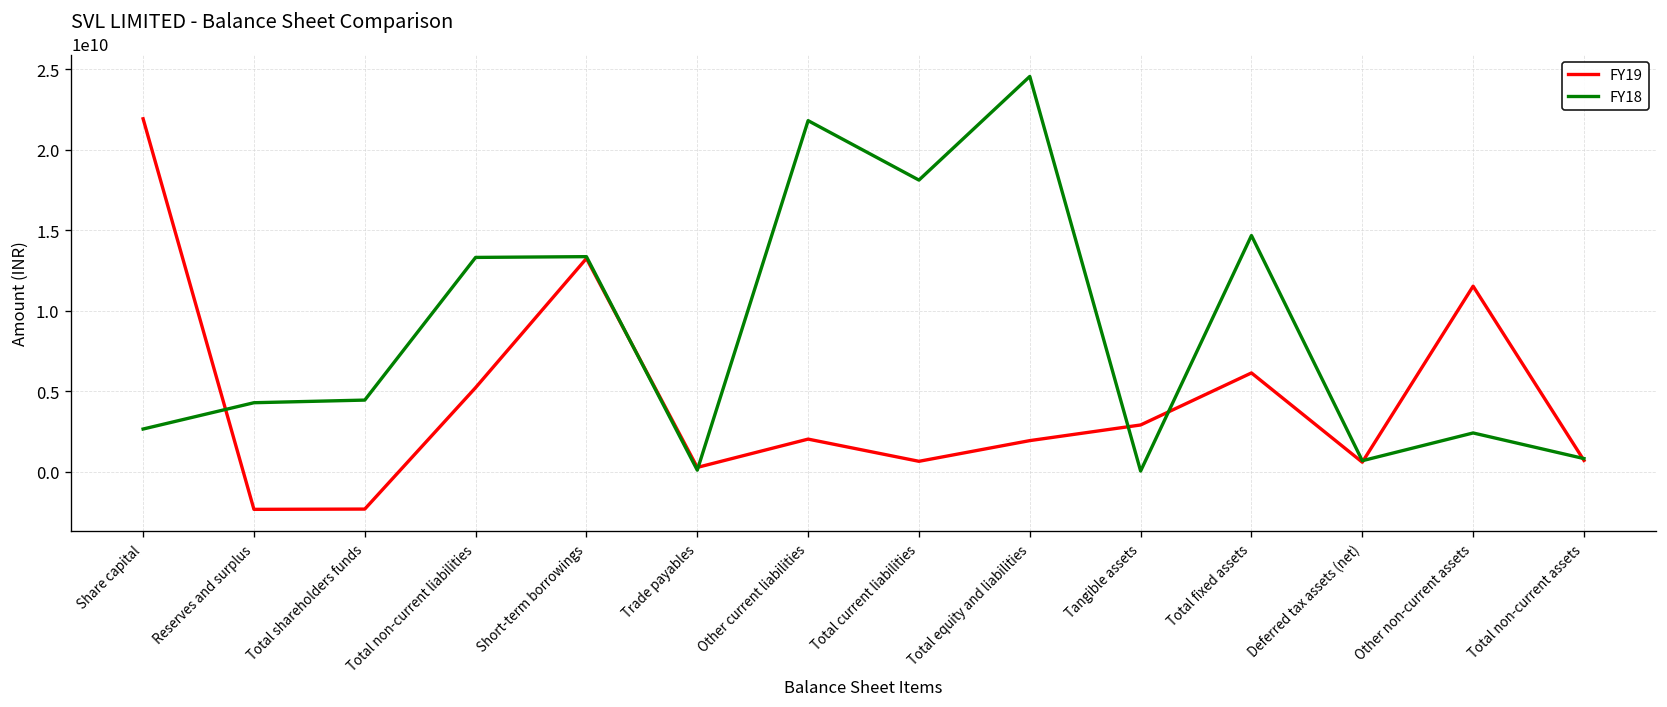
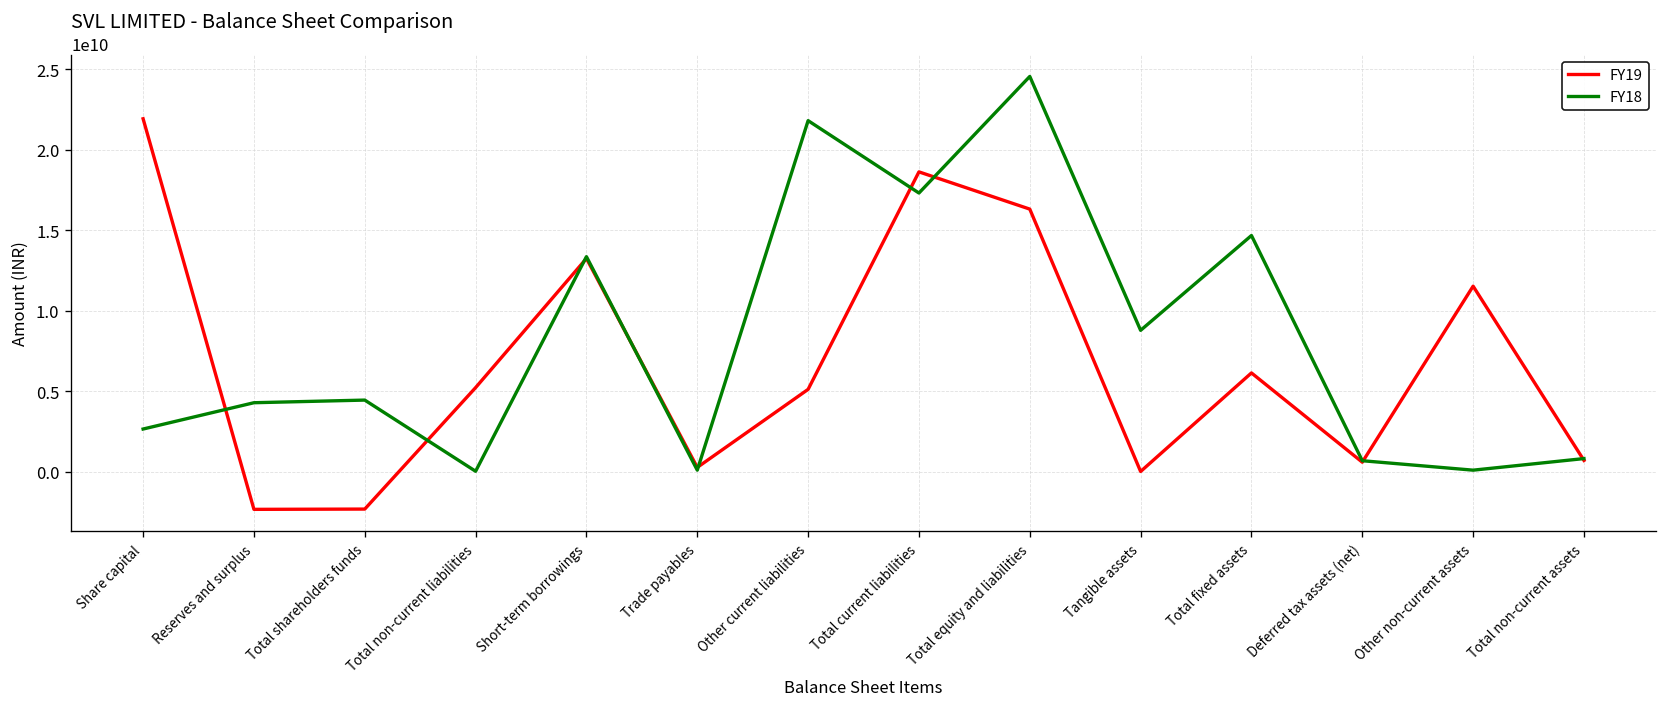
  {
    "FY19": {
      "Share capital": 21900000000,
      "Reserves and surplus": -2300000000,
      "Total shareholders funds": -2300000000,
      "Total non-current liabilities": 5200000000,
-     "Other current liabilities": 2000000000,
-     "Total current liabilities": 600000000,
-     "Total equity and liabilities": 1900000000,
-     "Tangible assets": 2900000000,
+     "Other current liabilities": 5100000000,
+     "Total current liabilities": 18600000000,
+     "Total equity and liabilities": 16300000000,
+     "Tangible assets": 0,
      "Total fixed assets": 6100000000,
      "Other non-current assets": 11500000000
    },
    "FY18": {
      "Share capital": 2600000000,
      "Reserves and surplus": 4300000000,
      "Total shareholders funds": 4400000000,
-     "Total non-current liabilities": 13300000000,
+     "Total non-current liabilities": 0,
      "Other current liabilities": 21800000000,
-     "Total current liabilities": 18100000000,
+     "Total current liabilities": 17300000000,
      "Total equity and liabilities": 24500000000,
-     "Tangible assets": 0,
+     "Tangible assets": 8800000000,
      "Total fixed assets": 14700000000,
-     "Other non-current assets": 2400000000
+     "Other non-current assets": 100000000
    }
  }
